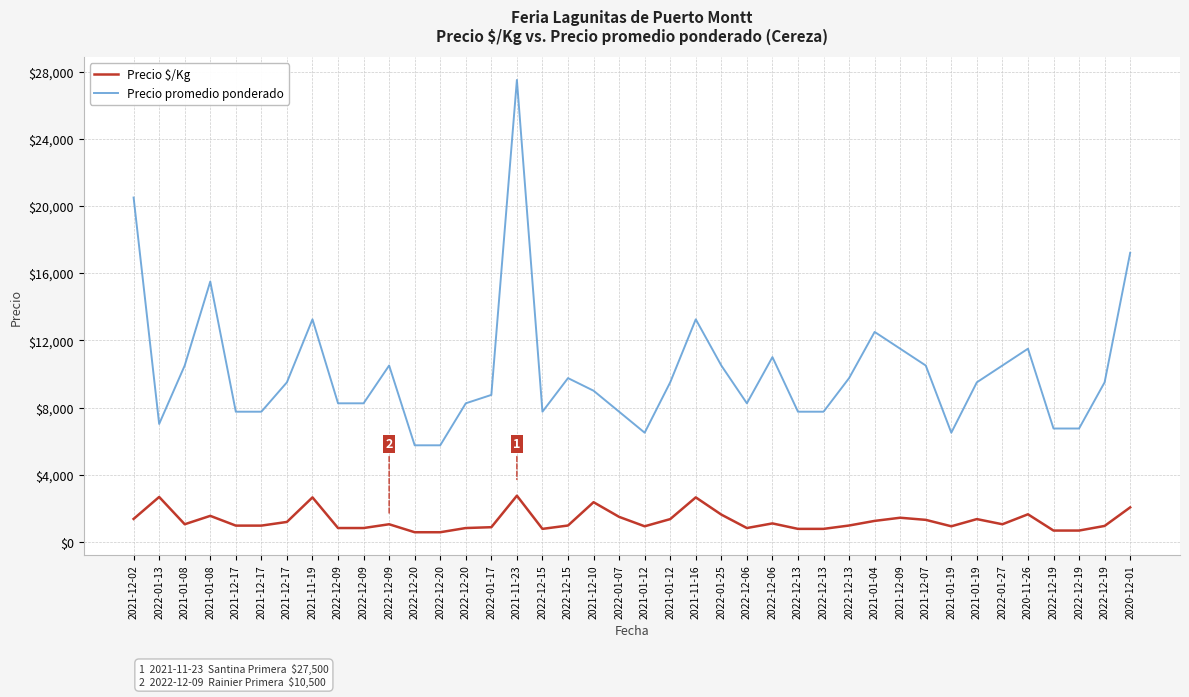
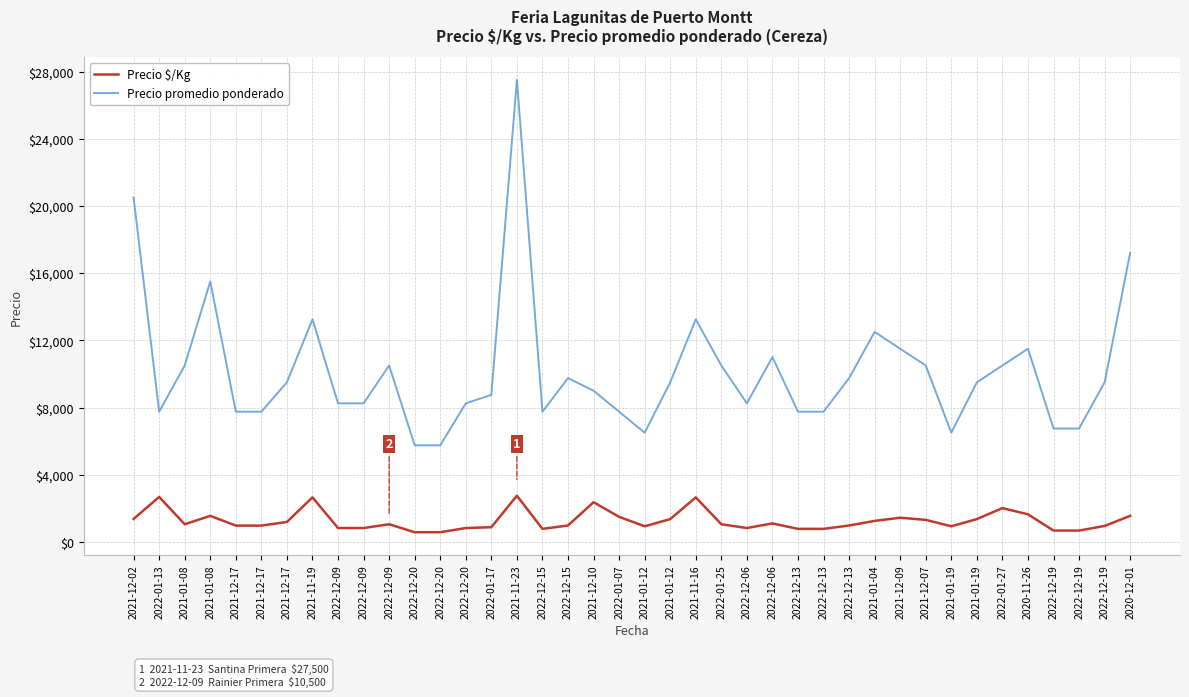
  {
    "Precio $/Kg": {
      "2021-12-02": "$1,400",
      "2022-01-13": "$2,700",
      "2021-11-19": "$2,700",
      "2022-01-17": "$900",
      "2021-11-23": "$2,800",
      "2021-12-10": "$2,400",
      "2022-01-07": "$1,500",
      "2021-11-16": "$2,700",
-     "2022-01-25": "$1,600",
+     "2022-01-25": "$1,100",
      "2021-01-04": "$1,300",
      "2021-12-09": "$1,400",
      "2021-12-07": "$1,300",
-     "2022-01-27": "$1,100",
+     "2022-01-27": "$2,000",
      "2020-11-26": "$1,600",
-     "2020-12-01": "$2,100"
+     "2020-12-01": "$1,600"
    },
    "Precio promedio ponderado": {
      "2021-12-02": "$20,500",
-     "2022-01-13": "$7,000",
+     "2022-01-13": "$7,800",
      "2021-11-19": "$13,300",
      "2022-01-17": "$8,800",
      "2021-11-23": "$27,500",
      "2021-12-10": "$9,000",
      "2022-01-07": "$7,800",
      "2021-11-16": "$13,300",
      "2022-01-25": "$10,500",
      "2021-01-04": "$12,500",
      "2021-12-09": "$11,500",
      "2021-12-07": "$10,500",
      "2022-01-27": "$10,500",
      "2020-11-26": "$11,500",
      "2020-12-01": "$17,200"
    }
  }
